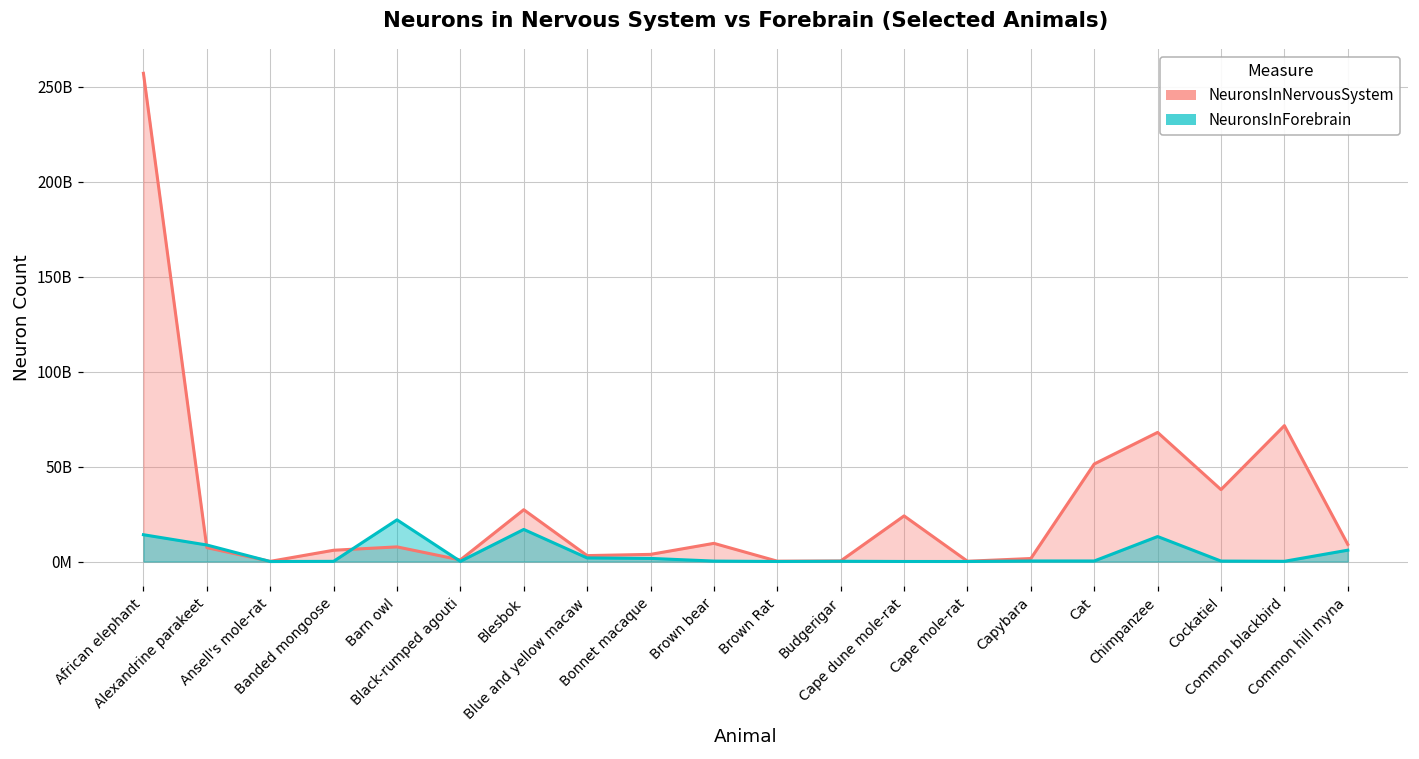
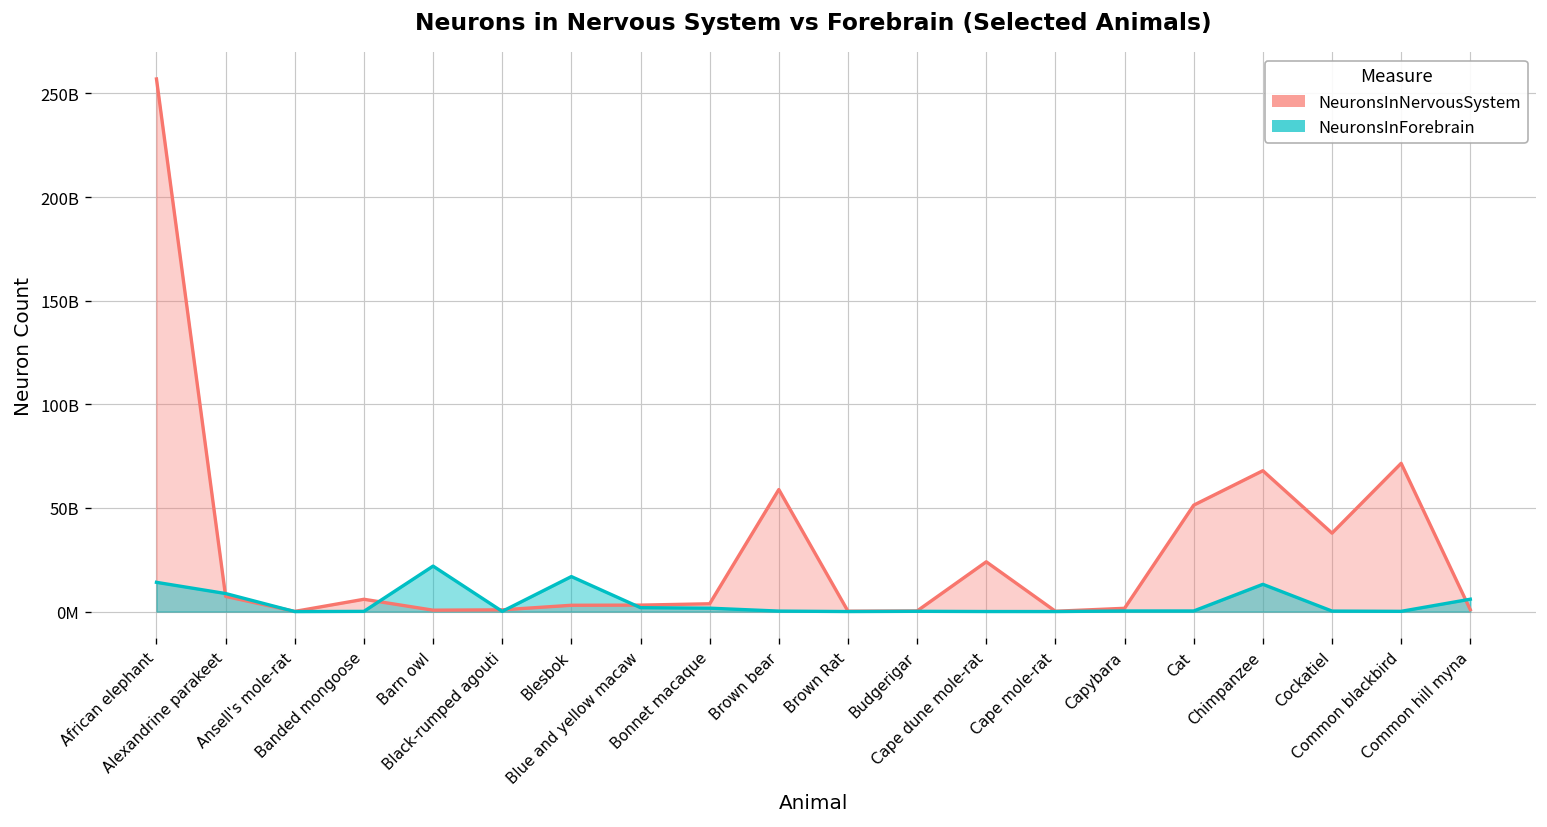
  {
    "NeuronsInNervousSystem": {
      "African elephant": 257000000000,
      "Banded mongoose": 6000000000,
-     "Barn owl": 8000000000,
-     "Blesbok": 27000000000,
+     "Barn owl": 1000000000,
+     "Blesbok": 3000000000,
      "Bonnet macaque": 4000000000,
-     "Brown bear": 10000000000,
+     "Brown bear": 59000000000,
      "Cape dune mole-rat": 24000000000,
      "Cat": 51000000000,
      "Chimpanzee": 68000000000,
      "Cockatiel": 38000000000,
      "Common blackbird": 72000000000,
-     "Common hill myna": 9000000000
+     "Common hill myna": 1000000000
    },
    "NeuronsInForebrain": {
      "African elephant": 14000000000,
      "Banded mongoose": 0,
      "Barn owl": 22000000000,
      "Blesbok": 17000000000,
      "Bonnet macaque": 2000000000,
      "Brown bear": 0,
      "Cape dune mole-rat": 0,
      "Cat": 0,
      "Chimpanzee": 13000000000,
      "Cockatiel": 0,
      "Common blackbird": 0,
      "Common hill myna": 6000000000
    }
  }
